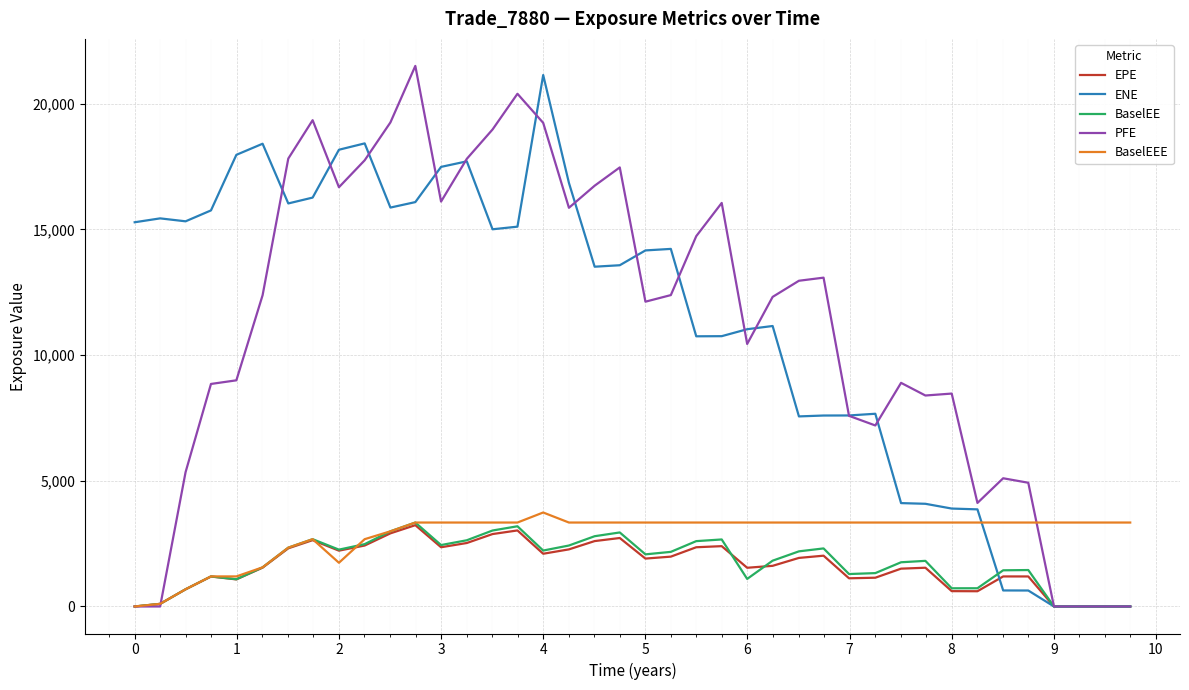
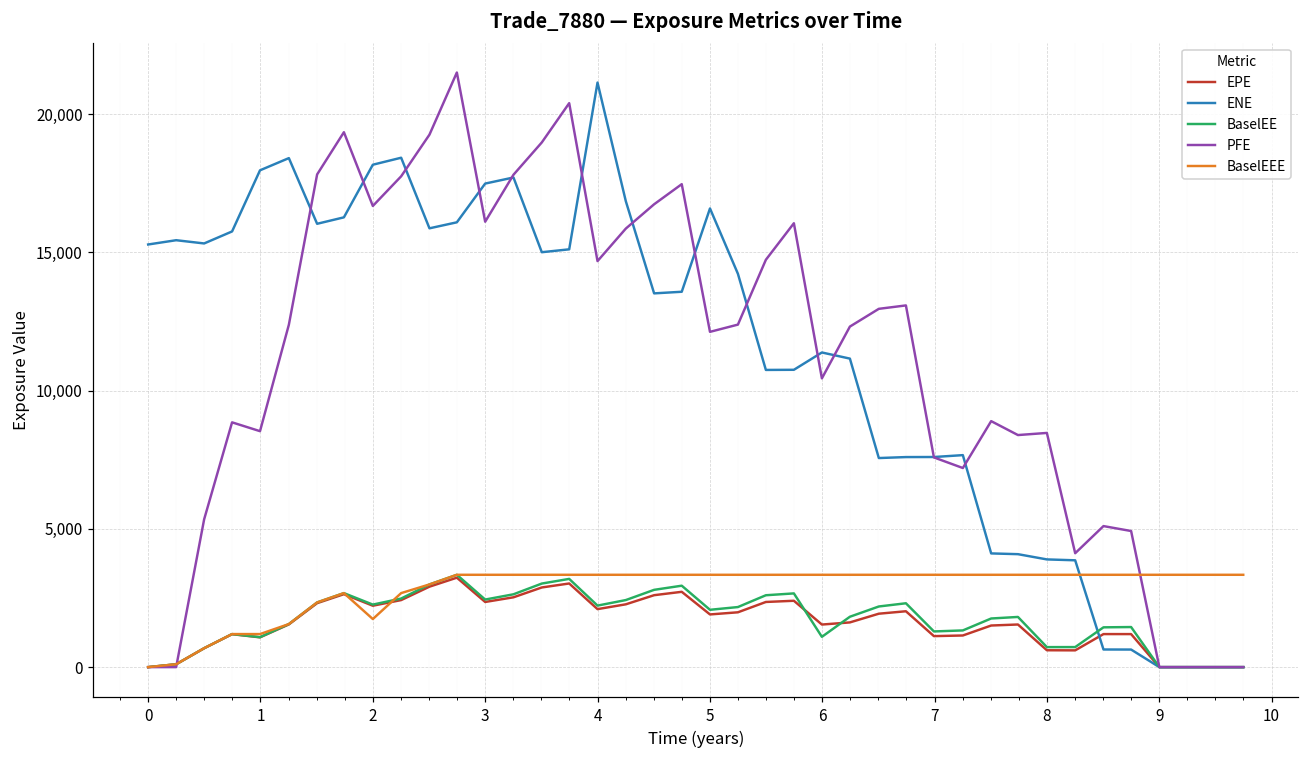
  {
    "EPE": {
      "4": "2,100",
      "5": "1,900",
      "6": "1,500",
      "8": "600"
    },
    "ENE": {
      "0": "15,300",
      "1": "18,000",
      "2": "18,200",
      "3": "17,500",
      "4": "21,100",
-     "5": "14,200",
-     "6": "11,000",
+     "5": "16,600",
+     "6": "11,400",
      "8": "3,900"
    },
    "BaselEE": {
      "4": "2,200",
      "5": "2,100",
      "6": "1,100",
      "8": "700"
    },
    "PFE": {
-     "1": "9,000",
+     "1": "8,500",
      "2": "16,700",
      "3": "16,100",
-     "4": "19,200",
+     "4": "14,700",
      "5": "12,100",
      "6": "10,400",
      "8": "8,500"
    },
    "BaselEEE": {
      "1": "1,200",
      "2": "1,700",
      "3": "3,300",
-     "4": "3,700",
+     "4": "3,300",
      "5": "3,300",
      "6": "3,300",
      "8": "3,300",
      "9": "3,300"
    }
  }
